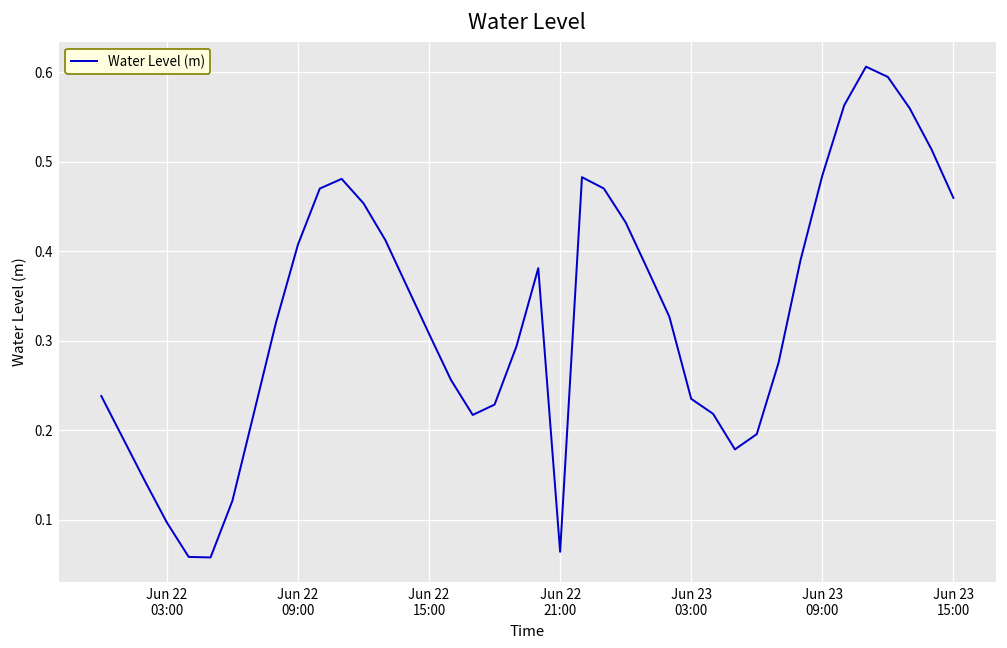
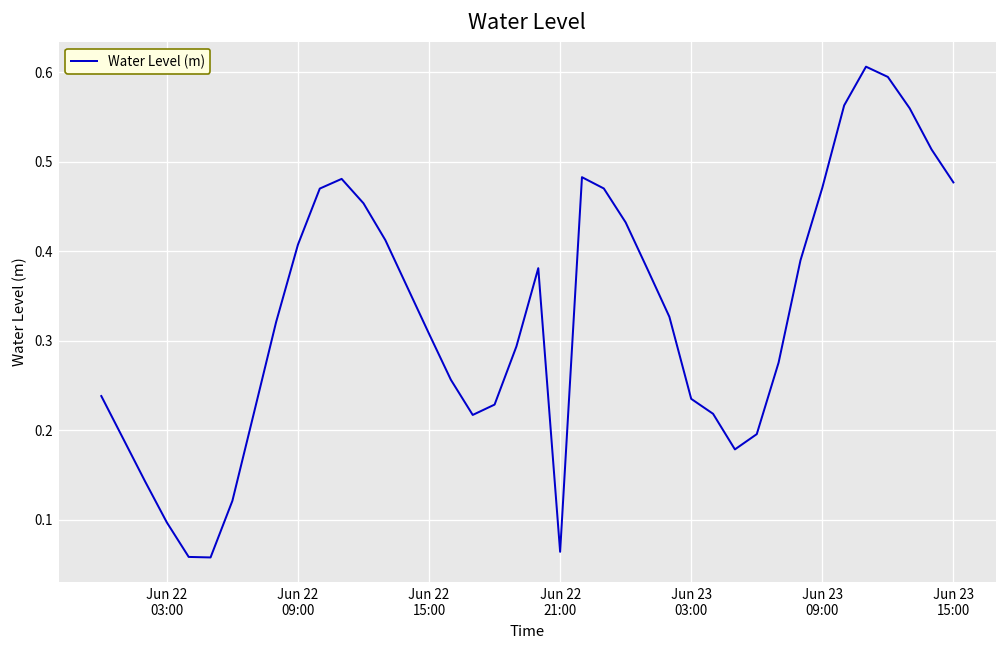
  {
    "Jun 22 03:00": 0.10,
    "Jun 22 09:00": 0.41,
    "Jun 22 15:00": 0.31,
    "Jun 22 21:00": 0.06,
    "Jun 23 03:00": 0.24,
-   "Jun 23 09:00": 0.48,
-   "Jun 23 15:00": 0.46
+   "Jun 23 09:00": 0.47,
+   "Jun 23 15:00": 0.48
  }
